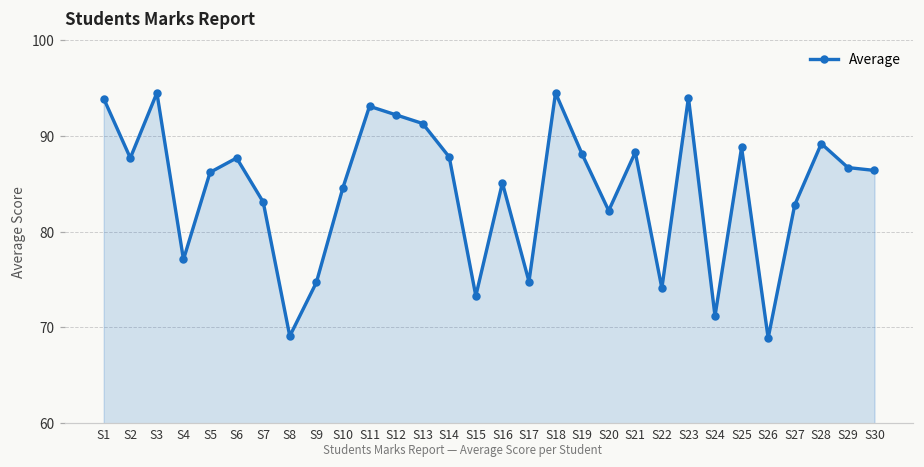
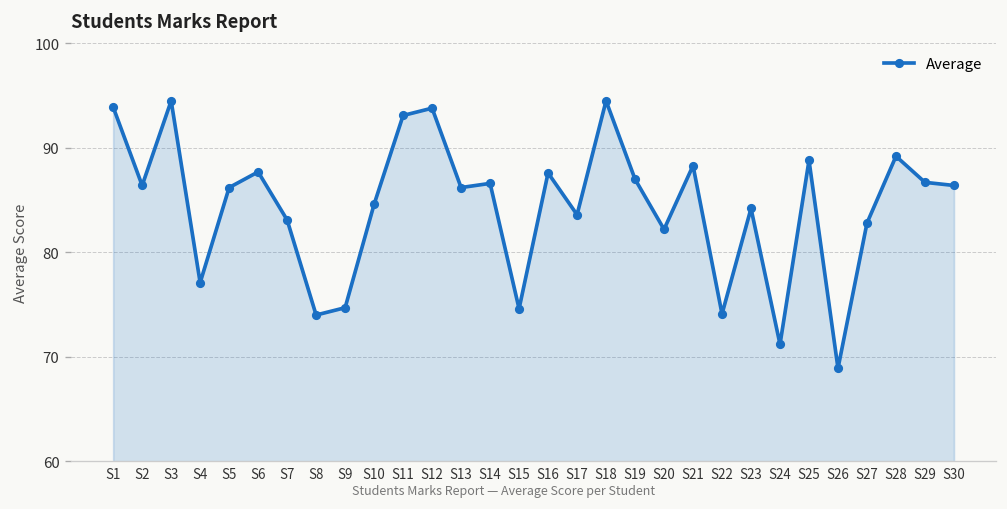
  {
    "S1": 94,
-   "S2": 88,
+   "S2": 86,
    "S3": 95,
    "S4": 77,
    "S5": 86,
    "S6": 88,
    "S7": 83,
-   "S8": 69,
+   "S8": 74,
    "S9": 75,
    "S10": 85,
    "S11": 93,
-   "S12": 92,
-   "S13": 91,
-   "S14": 88,
-   "S15": 73,
-   "S16": 85,
-   "S17": 75,
+   "S12": 94,
+   "S13": 86,
+   "S14": 87,
+   "S15": 75,
+   "S16": 88,
+   "S17": 84,
    "S18": 95,
-   "S19": 88,
+   "S19": 87,
    "S20": 82,
    "S21": 88,
    "S22": 74,
-   "S23": 94,
+   "S23": 84,
    "S24": 71,
    "S25": 89,
    "S26": 69,
    "S27": 83,
    "S28": 89,
    "S29": 87,
    "S30": 86
  }
